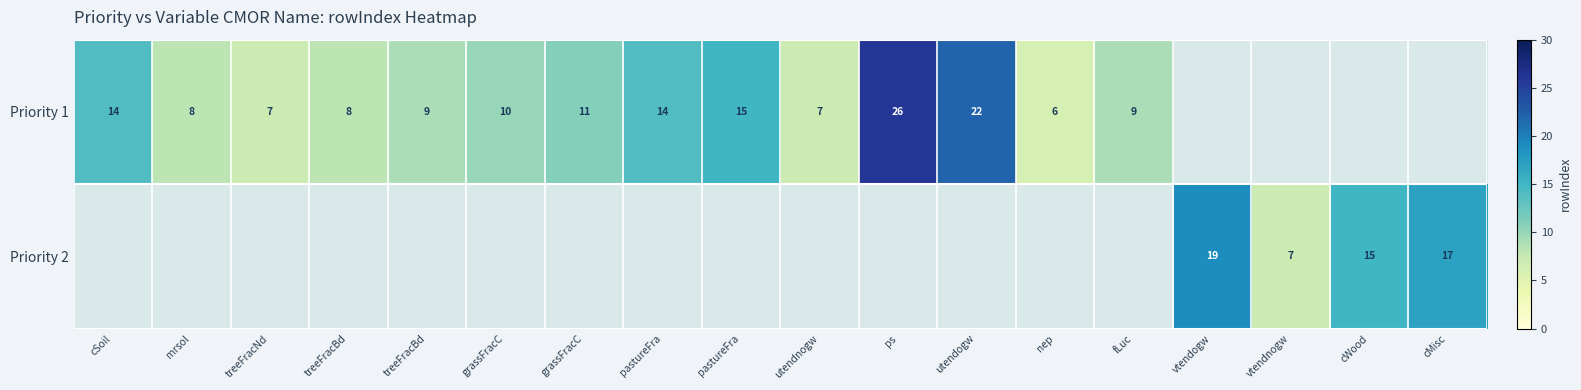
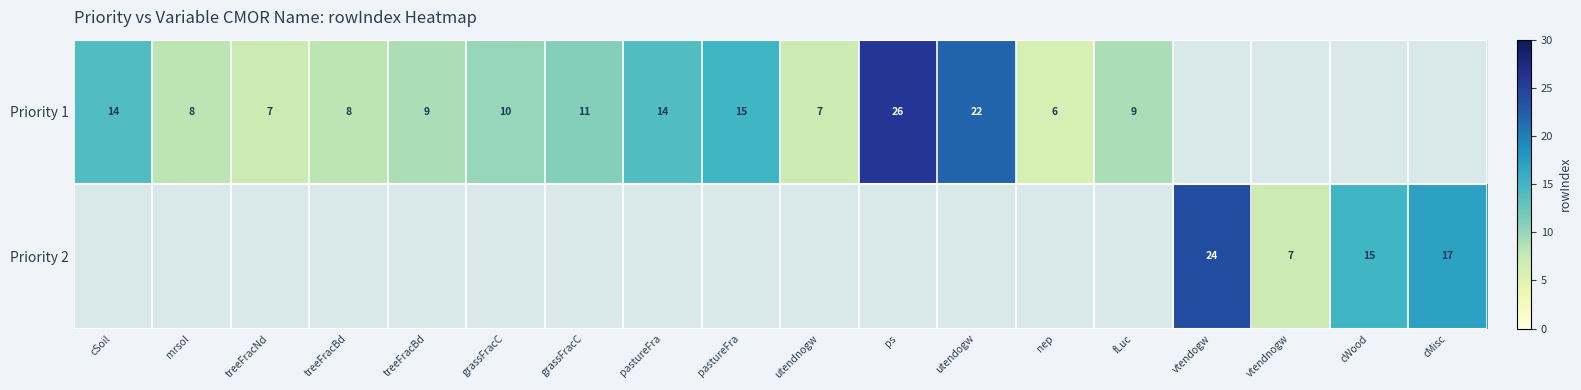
  {
    "Priority 1": {
      "cSoil": 14,
      "mrsol": 8,
      "treeFracNd": 7,
      "utendnogw": 7,
      "ps": 26,
      "utendogw": 22,
      "nep": 6,
      "fLuc": 9
    },
    "Priority 2": {
-     "vtendogw": 19,
+     "vtendogw": 24,
      "vtendnogw": 7,
      "cWood": 15,
      "cMisc": 17
    }
  }
